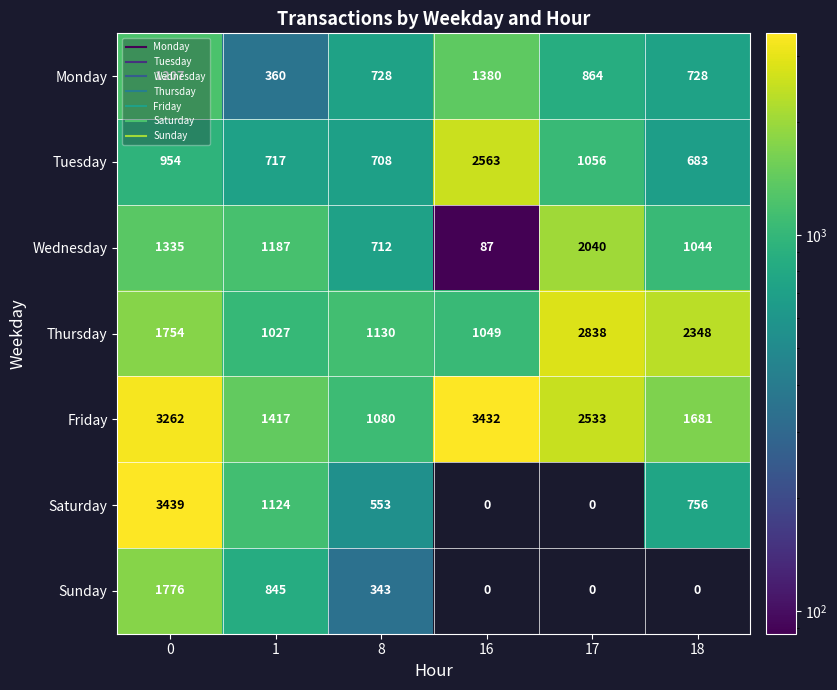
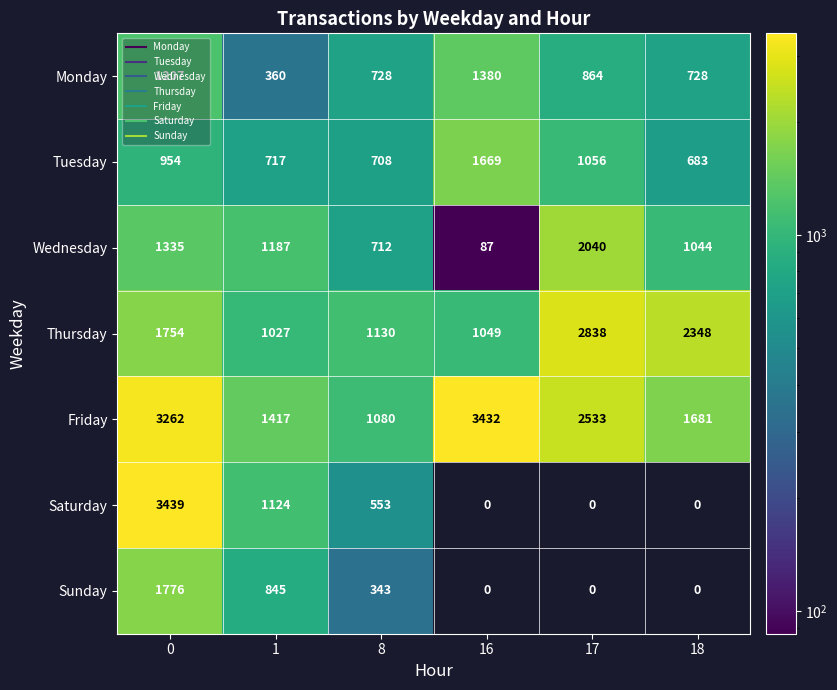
  {
    "Monday": {
      "1": 360,
      "8": 728,
      "16": 1380,
      "17": 864,
      "18": 728
    },
    "Tuesday": {
      "0": 954,
      "1": 717,
      "8": 708,
-     "16": 2563,
+     "16": 1669,
      "17": 1056,
      "18": 683
    },
    "Wednesday": {
      "0": 1335,
      "1": 1187,
      "8": 712,
      "16": 87,
      "17": 2040,
      "18": 1044
    },
    "Thursday": {
      "0": 1754,
      "1": 1027,
      "8": 1130,
      "16": 1049,
      "17": 2838,
      "18": 2348
    },
    "Friday": {
      "0": 3262,
      "1": 1417,
      "8": 1080,
      "16": 3432,
      "17": 2533,
      "18": 1681
    },
    "Saturday": {
      "0": 3439,
      "1": 1124,
      "8": 553,
      "16": 0,
      "17": 0,
-     "18": 756
+     "18": 0
    },
    "Sunday": {
      "0": 1776,
      "1": 845,
      "8": 343,
      "16": 0,
      "17": 0,
      "18": 0
    }
  }
